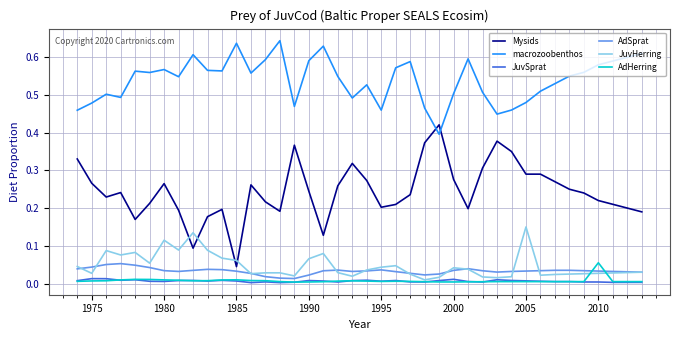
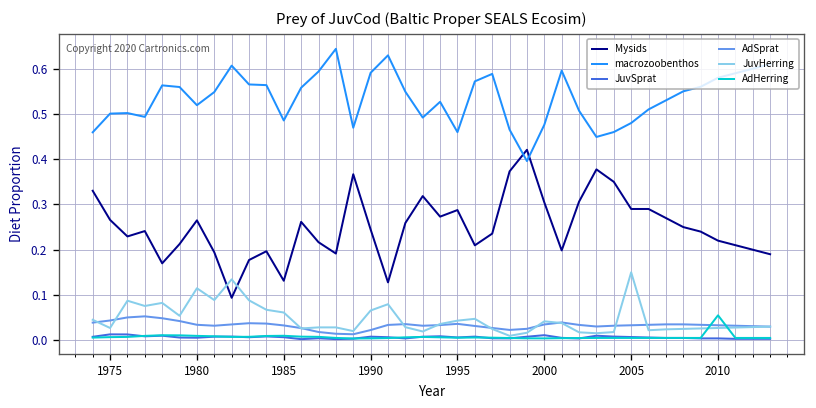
  {
    "Mysids": {
      "1975": 0.27,
      "1980": 0.26,
-     "1985": 0.04,
+     "1985": 0.13,
      "1990": 0.24,
-     "1995": 0.20,
-     "2000": 0.28,
+     "1995": 0.29,
+     "2000": 0.30,
      "2005": 0.29,
      "2010": 0.22
    },
    "macrozoobenthos": {
-     "1975": 0.48,
-     "1980": 0.57,
-     "1985": 0.64,
+     "1975": 0.50,
+     "1980": 0.52,
+     "1985": 0.49,
      "1990": 0.59,
      "1995": 0.46,
-     "2000": 0.50,
+     "2000": 0.48,
      "2005": 0.48
    },
    "JuvHerring": {
      "1975": 0.03,
      "1980": 0.11,
      "1985": 0.06,
      "1990": 0.07,
      "1995": 0.04,
      "2000": 0.04,
      "2005": 0.15
    },
    "AdHerring": {
      "2000": 0.00,
      "2010": 0.06
    }
  }
